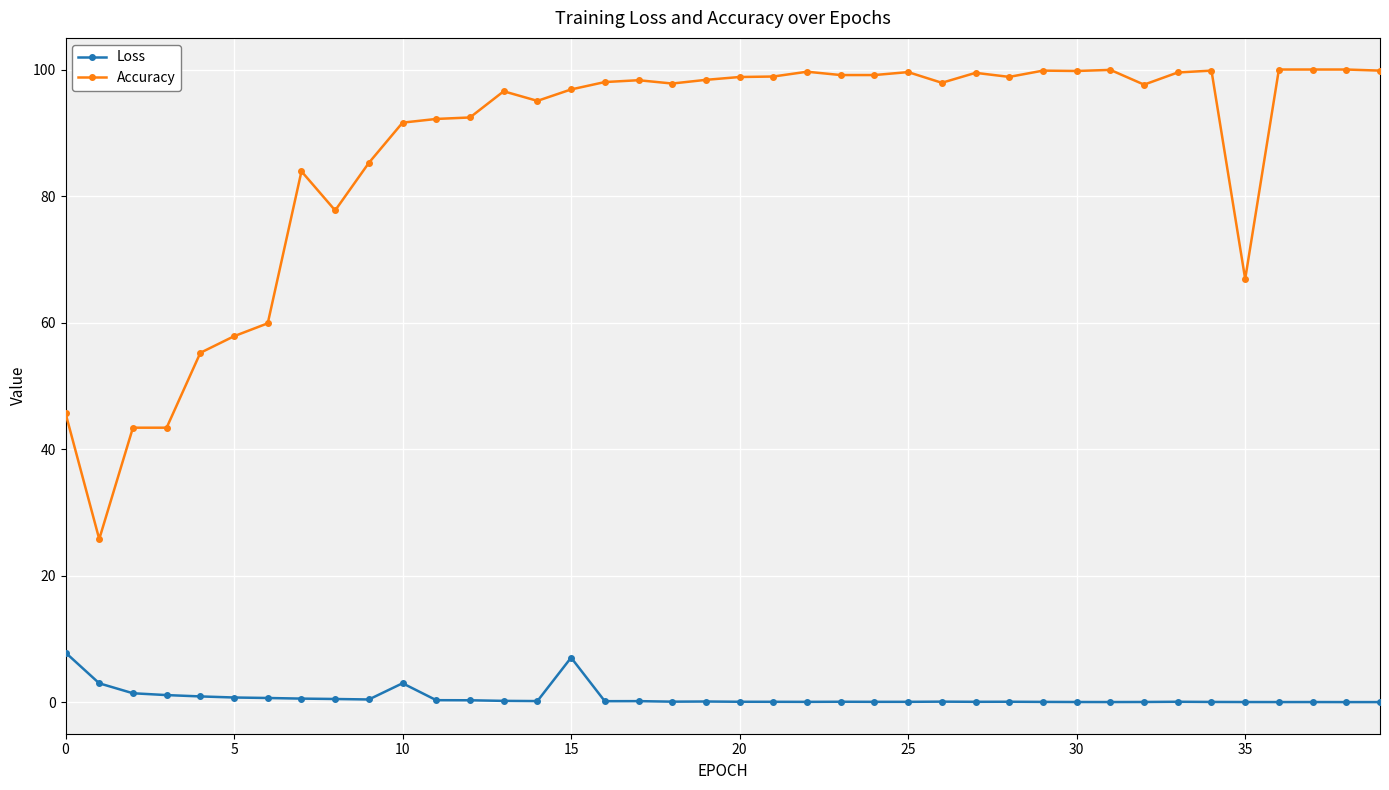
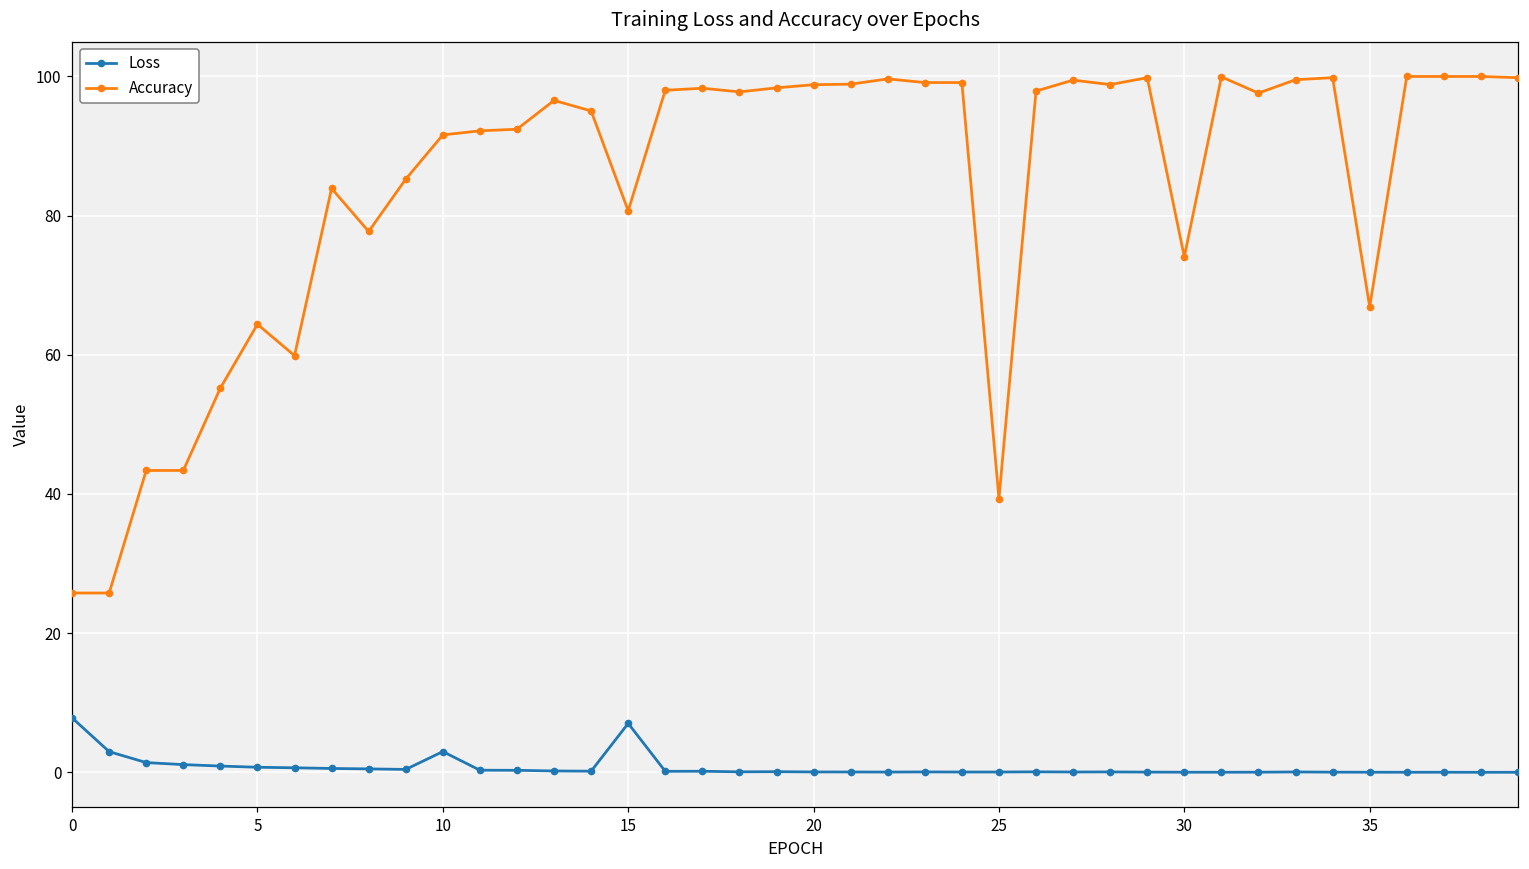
  {
    "Loss": {
      "0": 8,
      "5": 1,
      "10": 3,
      "15": 7,
      "20": 0,
      "25": 0,
      "30": 0,
      "35": 0
    },
    "Accuracy": {
-     "0": 46,
-     "5": 58,
+     "0": 26,
+     "5": 64,
      "10": 92,
-     "15": 97,
+     "15": 81,
      "20": 99,
-     "25": 100,
-     "30": 100,
+     "25": 39,
+     "30": 74,
      "35": 67
    }
  }
